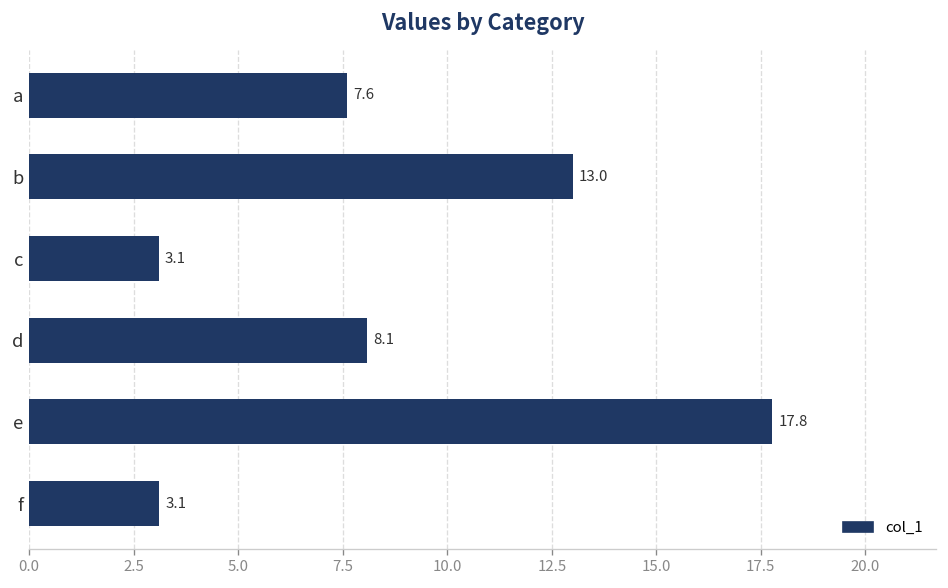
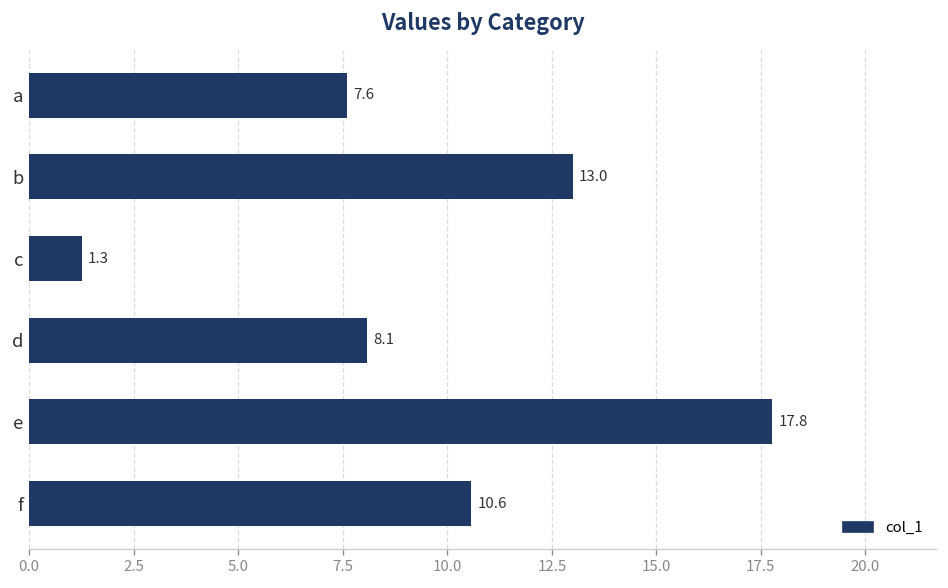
  {
    "a": 7.6,
    "b": 13.0,
-   "c": 3.1,
+   "c": 1.3,
    "d": 8.1,
    "e": 17.8,
-   "f": 3.1
+   "f": 10.6
  }
